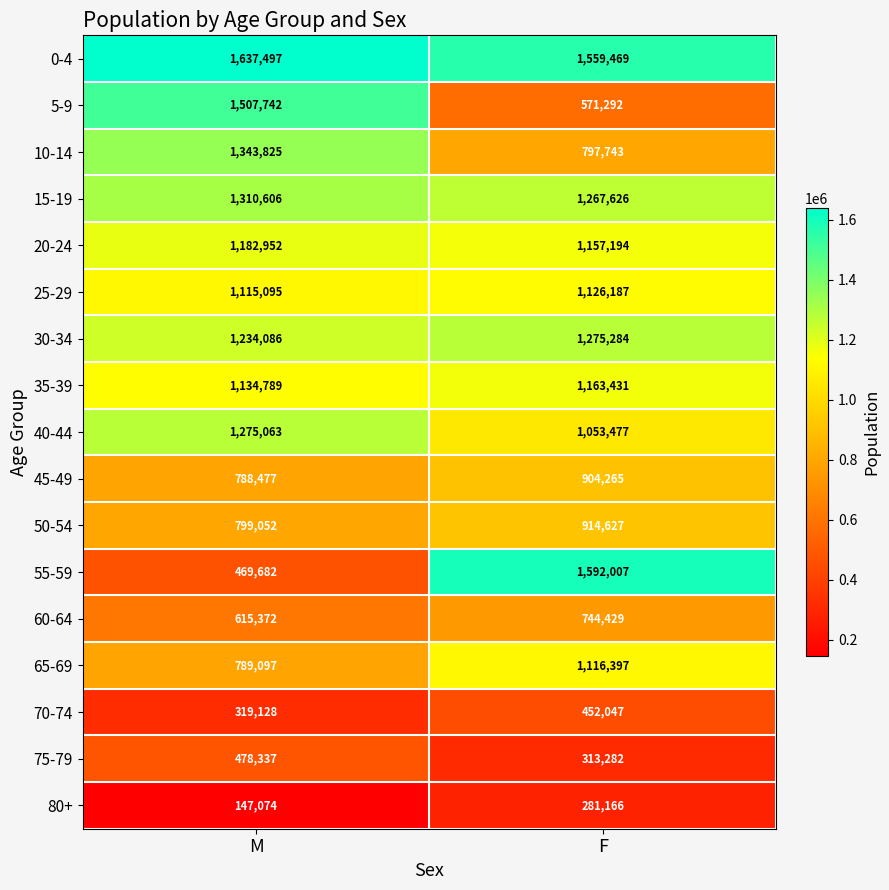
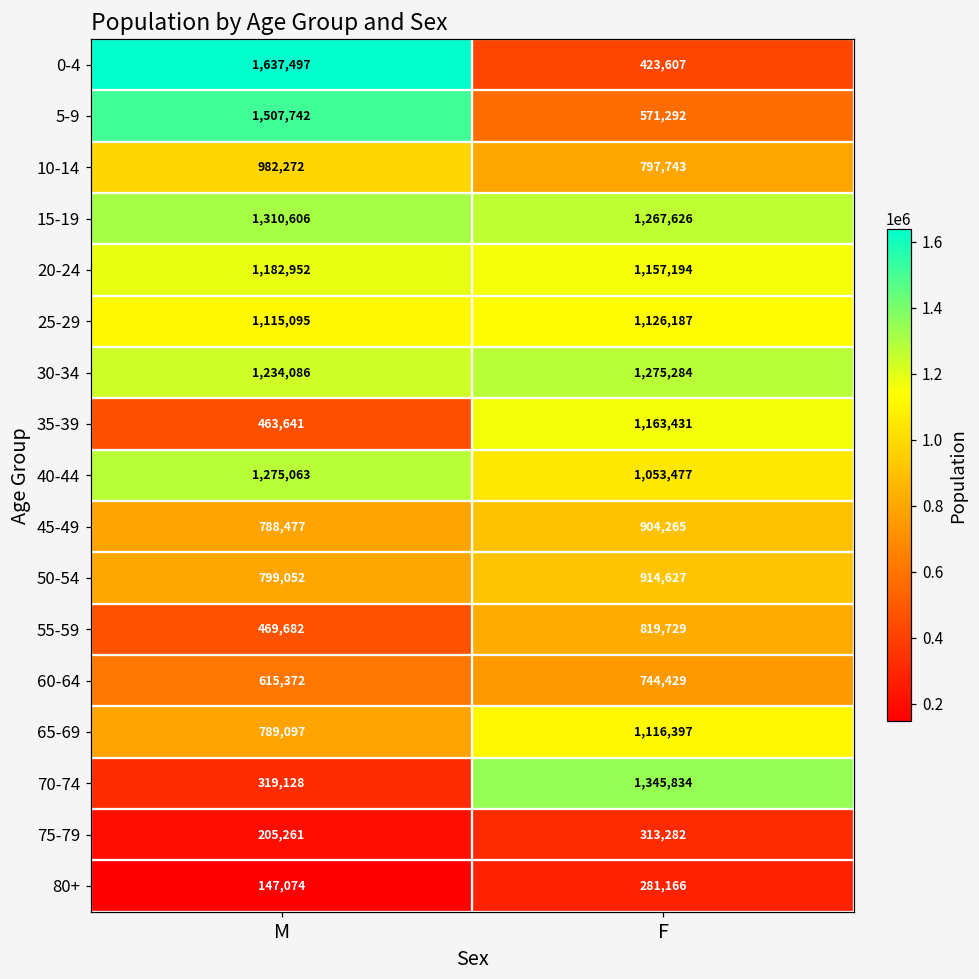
  {
    "0-4": {
      "M": "1,637,497",
-     "F": "1,559,469"
+     "F": "423,607"
    },
    "5-9": {
      "M": "1,507,742",
      "F": "571,292"
    },
    "10-14": {
-     "M": "1,343,825",
+     "M": "982,272",
      "F": "797,743"
    },
    "15-19": {
      "M": "1,310,606",
      "F": "1,267,626"
    },
    "20-24": {
      "M": "1,182,952",
      "F": "1,157,194"
    },
    "25-29": {
      "M": "1,115,095",
      "F": "1,126,187"
    },
    "30-34": {
      "M": "1,234,086",
      "F": "1,275,284"
    },
    "35-39": {
-     "M": "1,134,789",
+     "M": "463,641",
      "F": "1,163,431"
    },
    "40-44": {
      "M": "1,275,063",
      "F": "1,053,477"
    },
    "45-49": {
      "M": "788,477",
      "F": "904,265"
    },
    "50-54": {
      "M": "799,052",
      "F": "914,627"
    },
    "55-59": {
      "M": "469,682",
-     "F": "1,592,007"
+     "F": "819,729"
    },
    "60-64": {
      "M": "615,372",
      "F": "744,429"
    },
    "65-69": {
      "M": "789,097",
      "F": "1,116,397"
    },
    "70-74": {
      "M": "319,128",
-     "F": "452,047"
+     "F": "1,345,834"
    },
    "75-79": {
-     "M": "478,337",
+     "M": "205,261",
      "F": "313,282"
    },
    "80+": {
      "M": "147,074",
      "F": "281,166"
    }
  }
